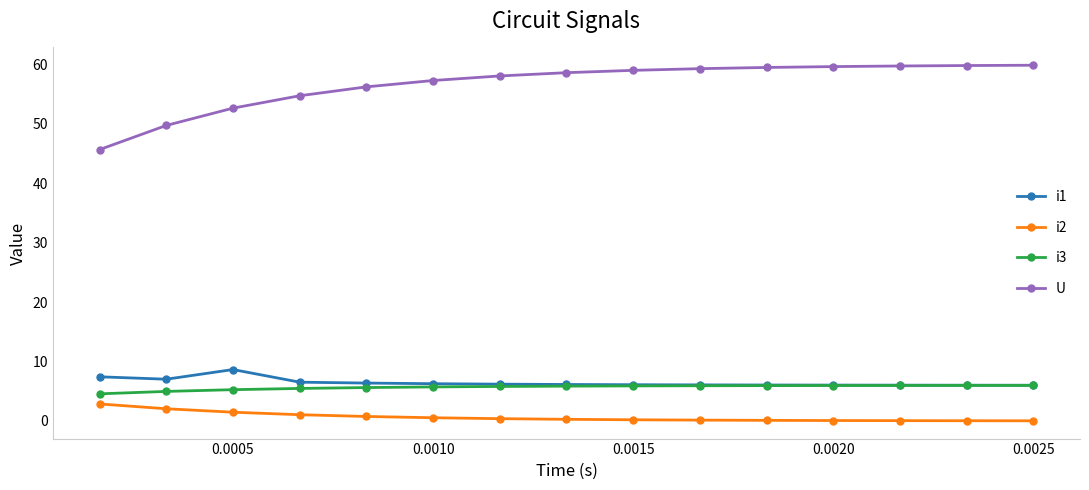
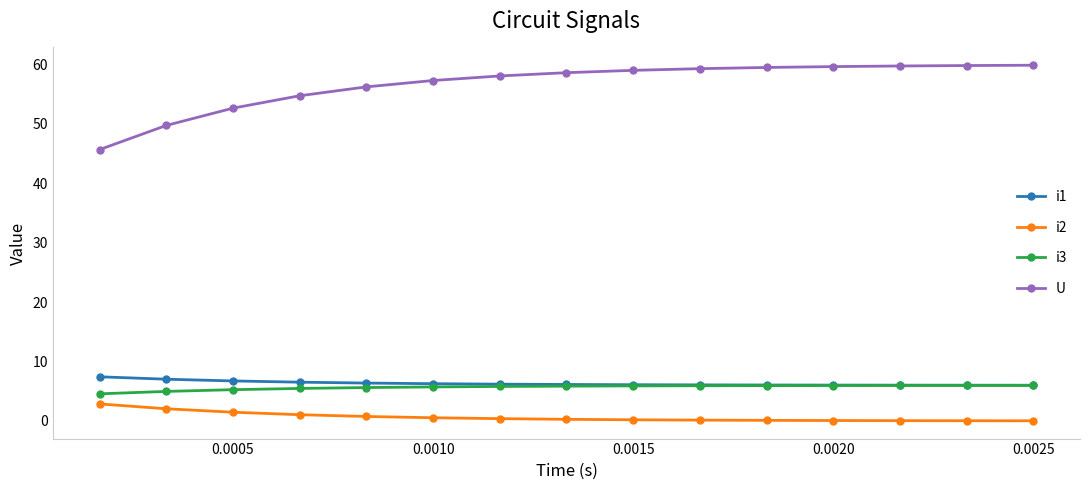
  {
    "i1": {
-     "0.0005": 9,
+     "0.0005": 7,
      "0.0010": 6
    },
    "i2": {
      "0.0005": 1,
      "0.0010": 1,
      "0.0015": 0,
      "0.0020": 0,
      "0.0025": 0
    },
    "i3": {
      "0.0005": 5,
      "0.0010": 6
    },
    "U": {
      "0.0005": 53,
      "0.0010": 57,
      "0.0015": 59,
      "0.0020": 60,
      "0.0025": 60
    }
  }
